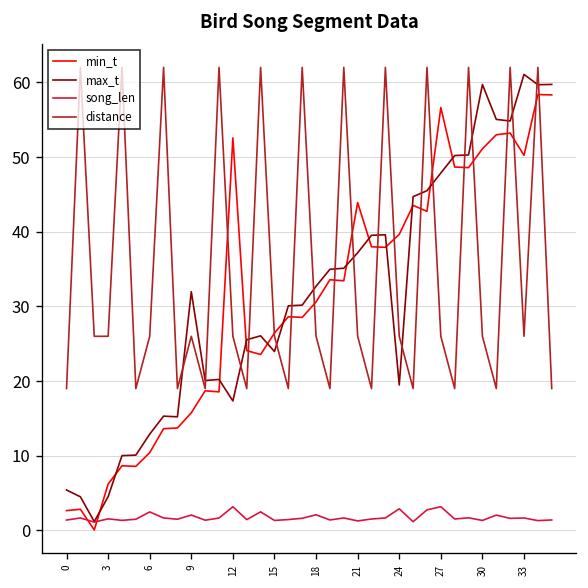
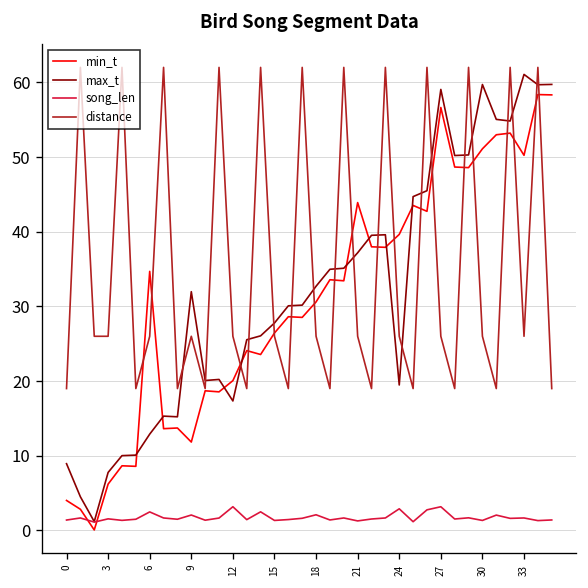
  {
    "min_t": {
-     "0": 3,
+     "0": 4,
      "3": 6,
-     "6": 10,
-     "9": 16,
-     "12": 53,
+     "6": 35,
+     "9": 12,
+     "12": 20,
      "15": 26,
      "18": 31,
      "21": 44,
      "24": 40,
      "27": 57,
      "30": 51,
      "33": 50
    },
    "max_t": {
-     "0": 5,
-     "3": 5,
+     "0": 9,
+     "3": 8,
      "6": 13,
      "9": 32,
      "12": 17,
-     "15": 24,
+     "15": 28,
      "18": 33,
      "21": 37,
      "24": 19,
-     "27": 48,
+     "27": 59,
      "30": 60,
      "33": 61
    }
  }
